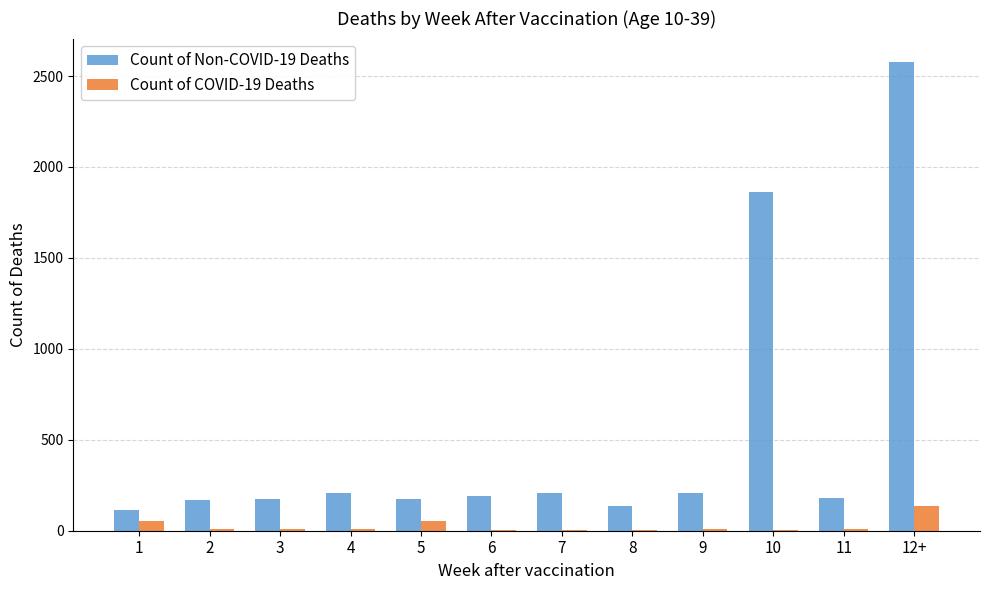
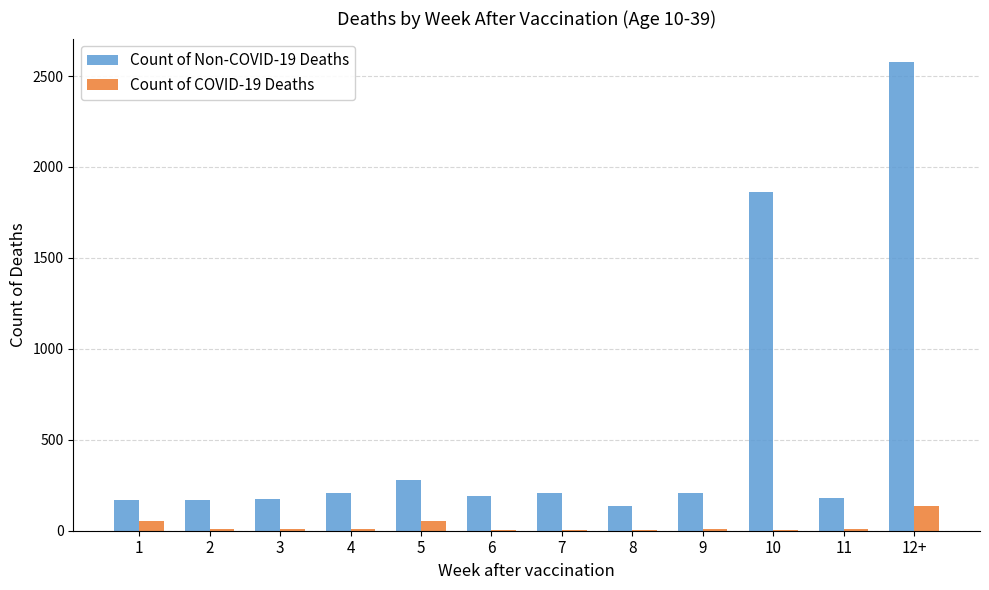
  {
    "Count of Non-COVID-19 Deaths": {
-     "1": 120,
+     "1": 170,
      "2": 170,
      "3": 180,
      "4": 210,
-     "5": 180,
+     "5": 280,
      "6": 190,
      "7": 210,
      "8": 140,
      "9": 210,
      "10": 1870,
      "11": 180,
      "12+": 2580
    },
    "Count of COVID-19 Deaths": {
      "1": 50,
      "5": 50,
      "12+": 130
    }
  }
